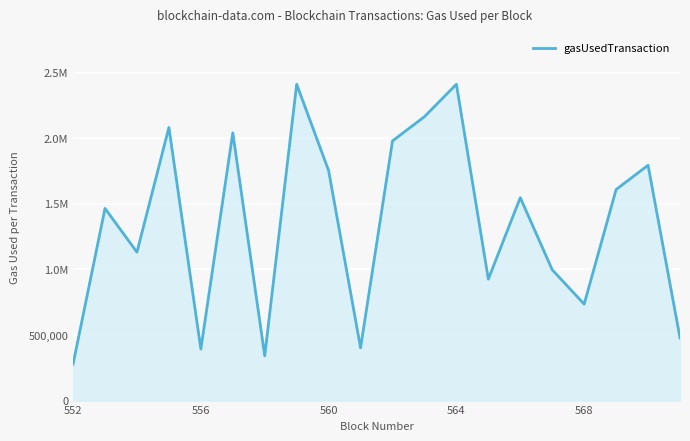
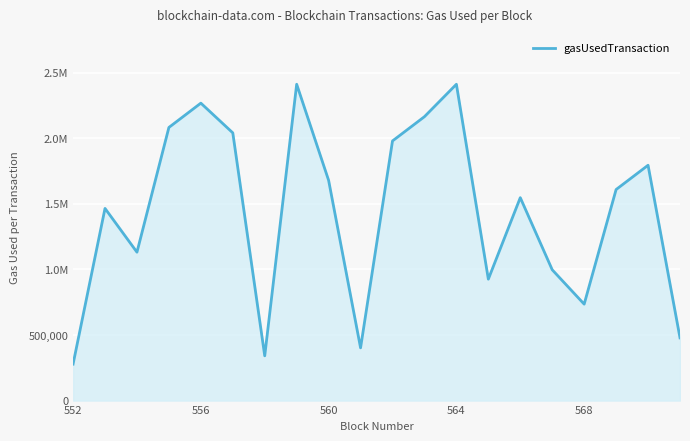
  {
    "552": "280,000",
-   "556": "390,000",
-   "560": "1,750,000",
+   "556": "2,270,000",
+   "560": "1,680,000",
    "564": "2,410,000",
    "568": "740,000"
  }
